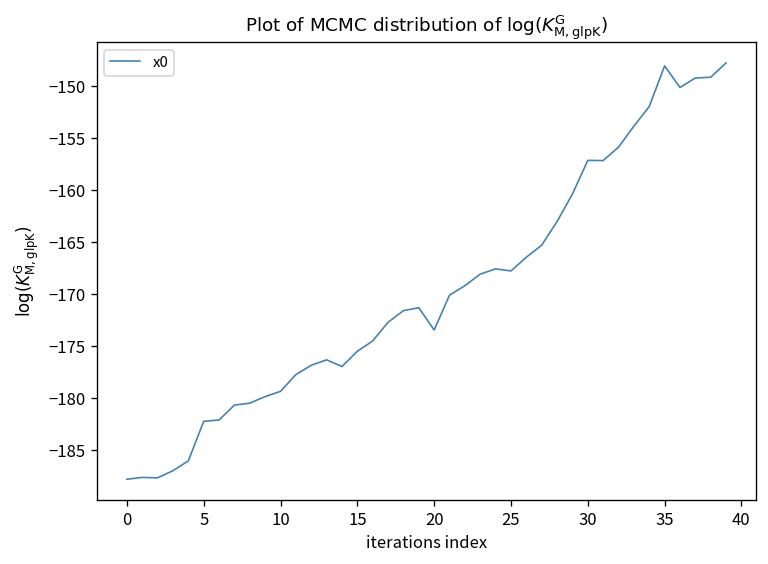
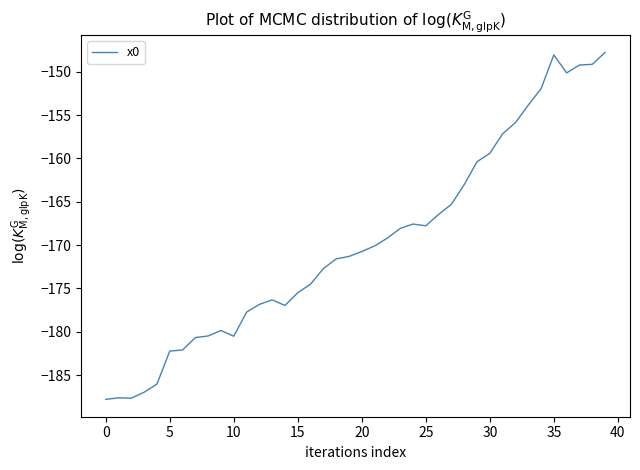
  {
    "0": -188,
    "5": -182,
-   "10": -179,
+   "10": -181,
    "15": -175,
-   "20": -173,
+   "20": -171,
    "25": -168,
-   "30": -157,
+   "30": -159,
    "35": -148
  }
